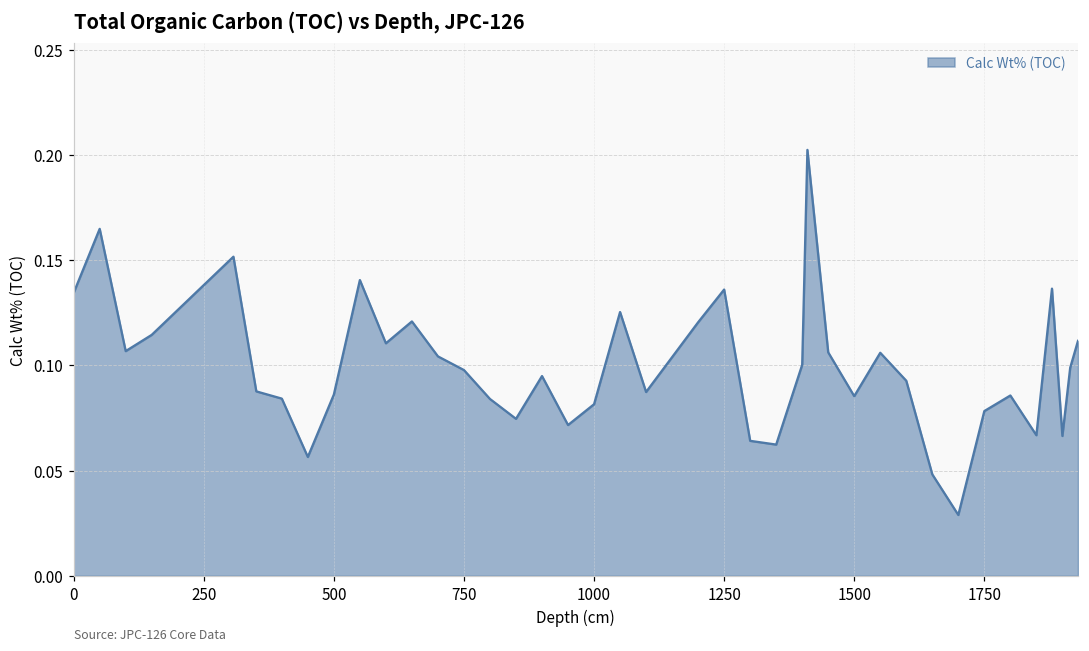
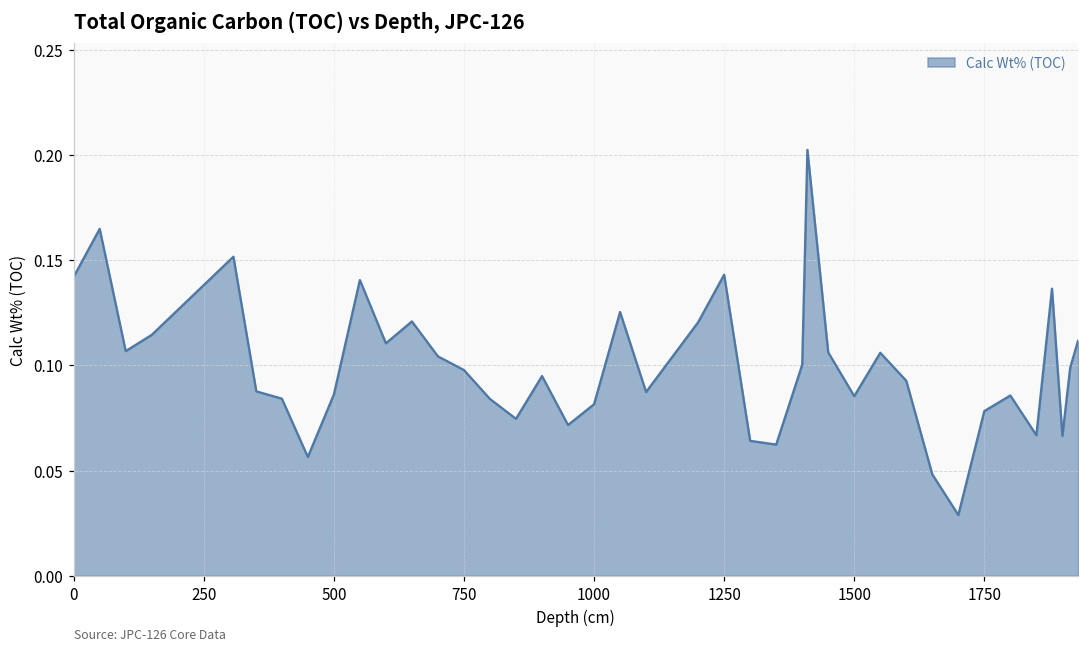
  {
-   "0": 0.134,
+   "0": 0.142,
    "500": 0.086,
    "750": 0.098,
    "1000": 0.082,
-   "1250": 0.136,
+   "1250": 0.143,
    "1500": 0.085,
    "1750": 0.078
  }
